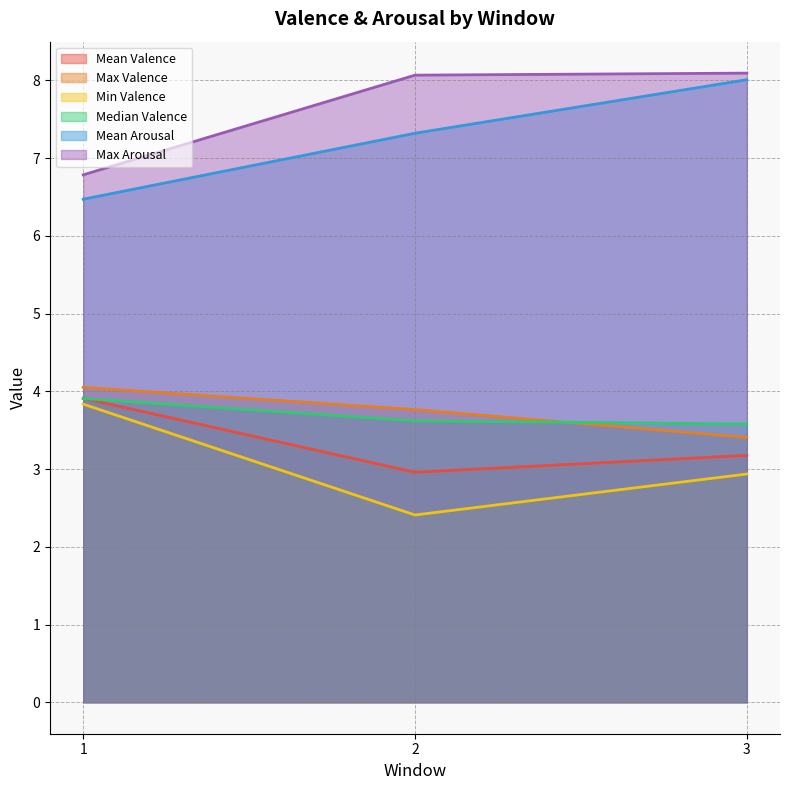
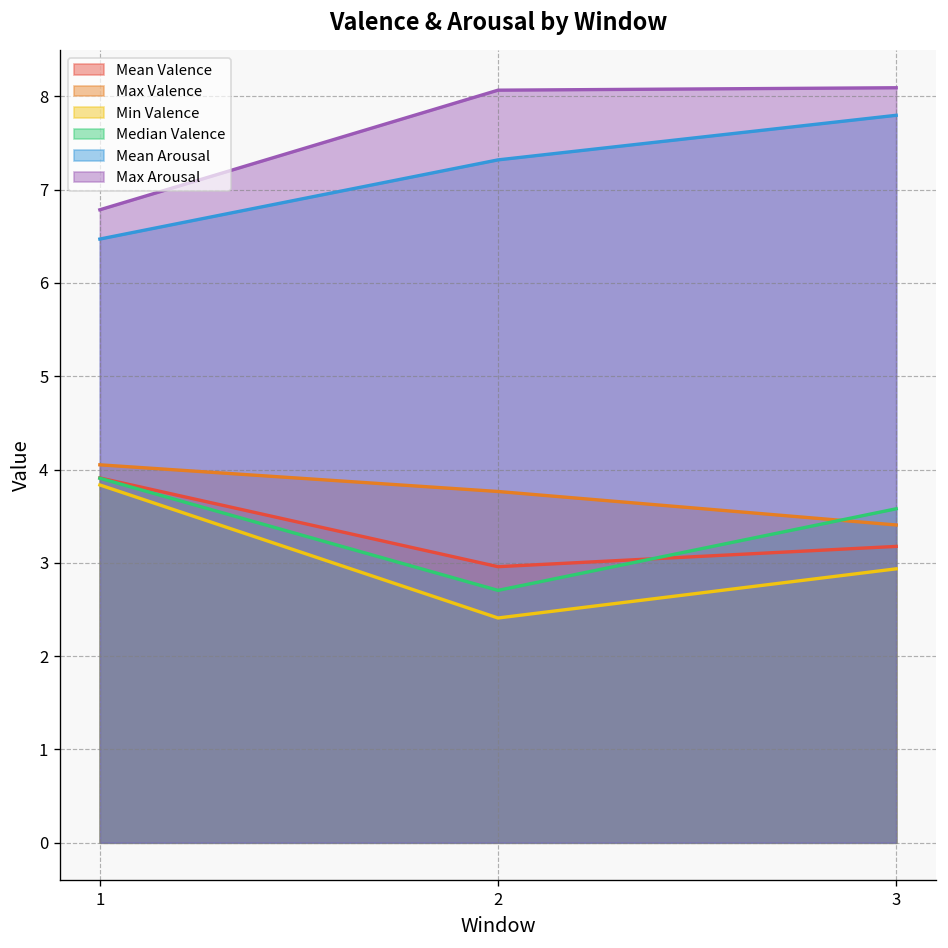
  {
    "Median Valence": {
-     "2": 3.6,
+     "2": 2.7,
      "3": 3.6
    },
    "Mean Arousal": {
      "1": 6.5,
      "2": 7.3,
-     "3": 8.0
+     "3": 7.8
    },
    "Max Arousal": {
      "1": 6.8,
      "2": 8.1,
      "3": 8.1
    }
  }
